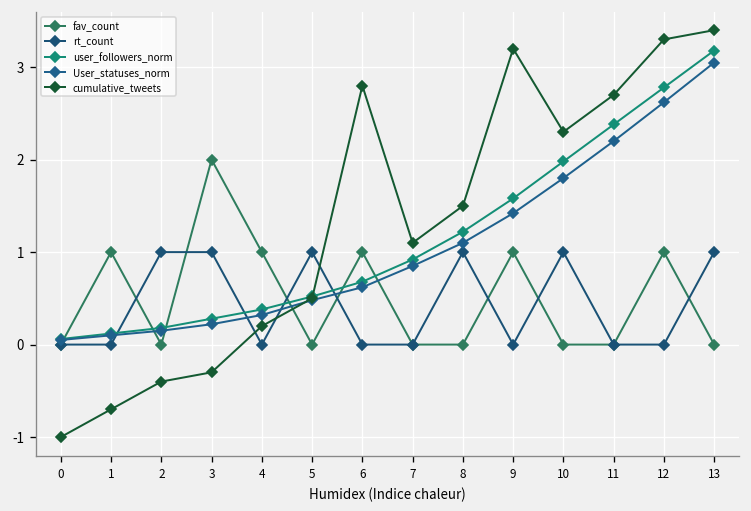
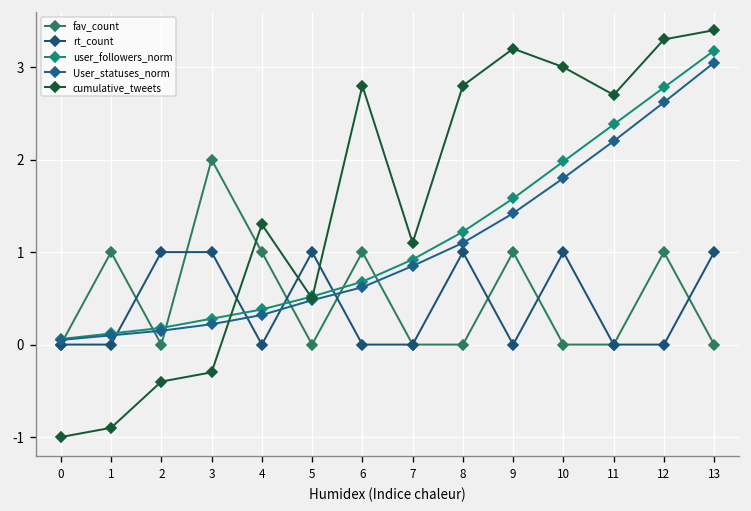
  {
    "cumulative_tweets": {
      "0": -1.0,
-     "1": -0.7,
+     "1": -0.9,
      "2": -0.4,
      "3": -0.3,
-     "4": 0.2,
+     "4": 1.3,
      "6": 2.8,
      "7": 1.1,
-     "8": 1.5,
+     "8": 2.8,
      "9": 3.2,
-     "10": 2.3,
+     "10": 3.0,
      "11": 2.7,
      "12": 3.3,
      "13": 3.4
    }
  }
